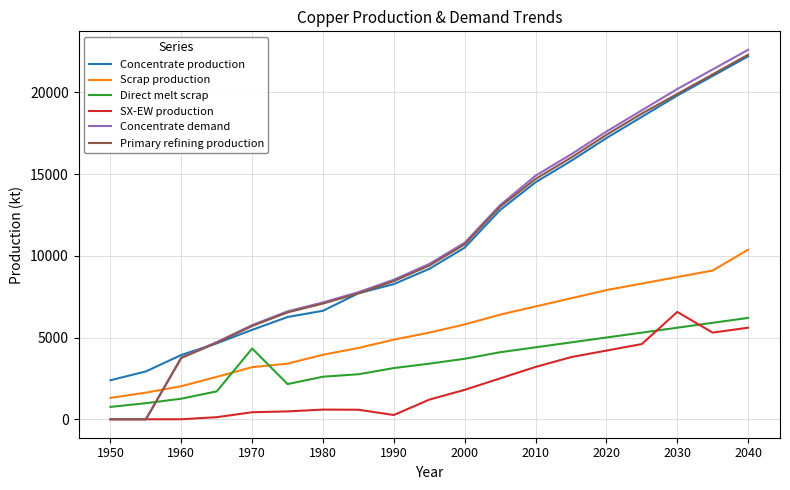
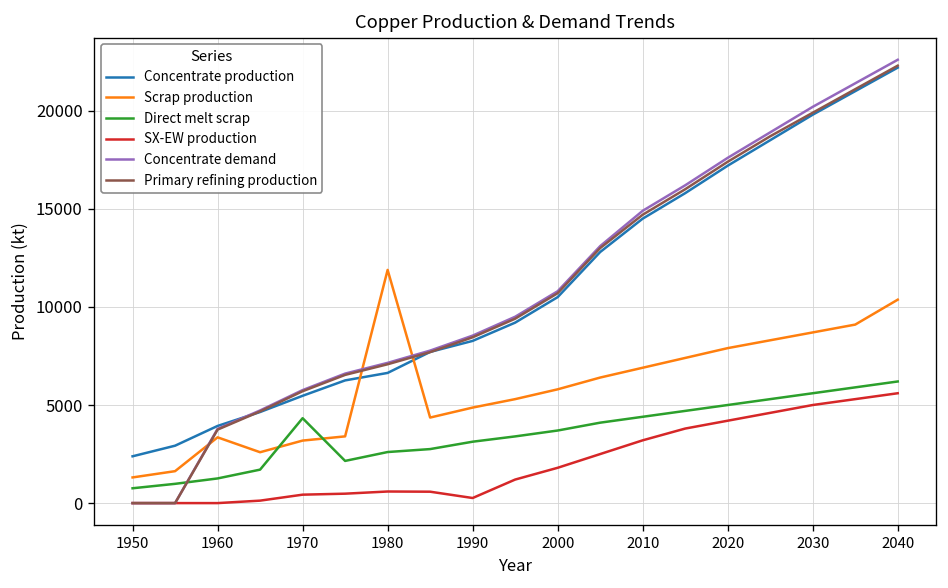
  {
    "Concentrate production": {
      "1950": 2400,
      "1970": 5500,
      "1980": 6600,
      "1990": 8300,
      "2000": 10500,
      "2010": 14500,
      "2020": 17200
    },
    "Scrap production": {
      "1950": 1300,
-     "1960": 2000,
+     "1960": 3400,
      "1970": 3200,
-     "1980": 3900,
+     "1980": 11900,
      "1990": 4900,
      "2000": 5800,
      "2010": 6900,
      "2020": 7900,
      "2030": 8700,
      "2040": 10400
    },
    "Direct melt scrap": {
      "1950": 800,
      "1960": 1300,
      "1970": 4300,
      "1980": 2600,
      "1990": 3100,
      "2000": 3700,
      "2010": 4400,
      "2020": 5000,
      "2030": 5600,
      "2040": 6200
    },
    "SX-EW production": {
      "1960": 0,
      "1970": 400,
      "1980": 600,
      "1990": 300,
      "2000": 1800,
      "2010": 3200,
      "2020": 4200,
-     "2030": 6600,
+     "2030": 5000,
      "2040": 5600
    },
    "Concentrate demand": {
      "2010": 14900,
      "2020": 17600,
      "2030": 20200,
      "2040": 22600
    },
    "Primary refining production": {
      "2010": 14700,
      "2020": 17400
    }
  }
